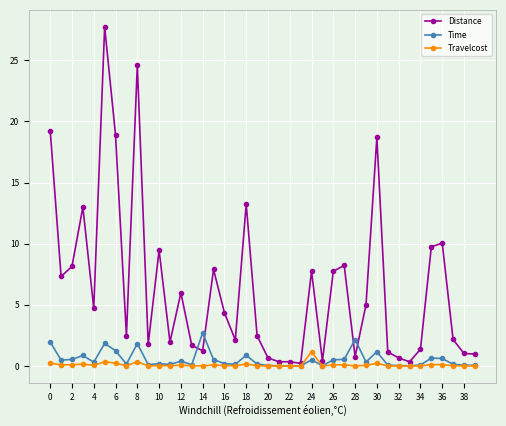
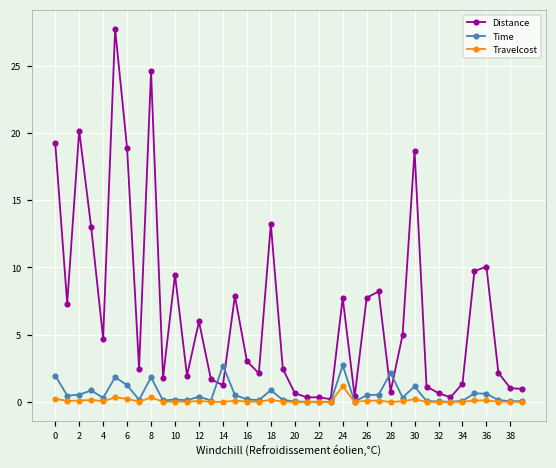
  {
    "Distance": {
      "0": 19.2,
-     "2": 8.1,
+     "2": 20.2,
      "4": 4.7,
      "6": 18.9,
      "8": 24.6,
      "10": 9.5,
      "12": 6.0,
      "14": 1.3,
-     "16": 4.4,
+     "16": 3.1,
      "18": 13.2,
      "20": 0.7,
      "22": 0.4,
      "24": 7.7,
      "26": 7.7,
      "28": 0.8,
      "30": 18.7,
      "32": 0.7,
      "34": 1.4,
      "36": 10.1,
      "38": 1.0
    },
    "Time": {
      "0": 2.0,
      "2": 0.5,
      "4": 0.3,
      "6": 1.3,
      "8": 1.8,
      "12": 0.4,
      "14": 2.7,
      "18": 0.9,
-     "24": 0.5,
+     "24": 2.7,
      "26": 0.5,
      "28": 2.2,
      "30": 1.2,
      "36": 0.6
    },
    "Travelcost": {
      "0": 0.2,
      "2": 0.1,
      "4": 0.1,
      "6": 0.2,
      "8": 0.4,
      "12": 0.1,
      "14": 0.0,
      "18": 0.2,
      "24": 1.2,
      "26": 0.1,
      "28": 0.0,
      "30": 0.2,
      "36": 0.1
    }
  }
